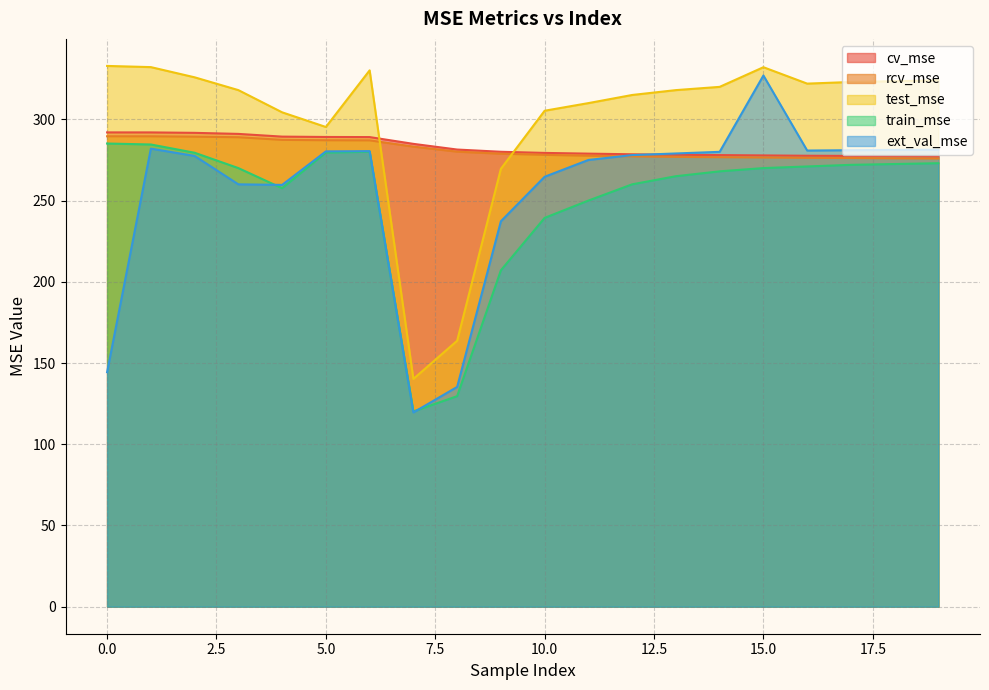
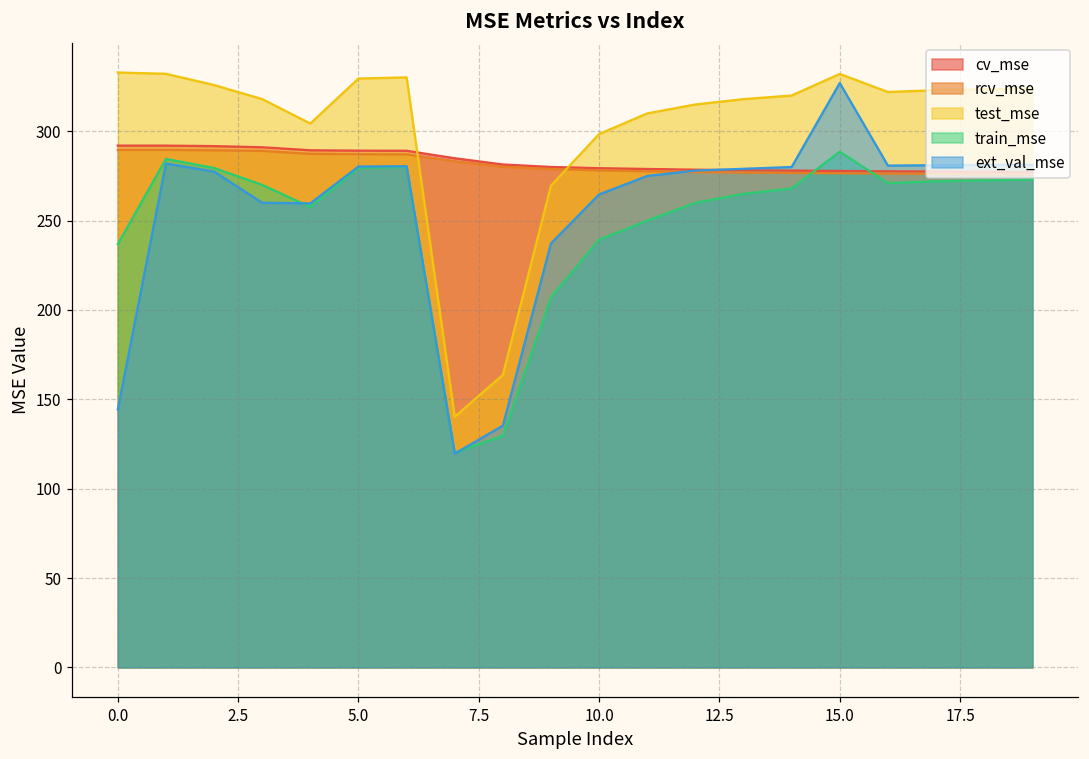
  {
    "test_mse": {
      "0.0": 333,
-     "5.0": 295,
-     "10.0": 305,
+     "5.0": 330,
+     "10.0": 298,
      "15.0": 332
    },
    "train_mse": {
-     "0.0": 285,
+     "0.0": 237,
      "10.0": 239,
-     "15.0": 270
+     "15.0": 289
    },
    "ext_val_mse": {
      "0.0": 144,
      "10.0": 265,
      "15.0": 327
    }
  }
